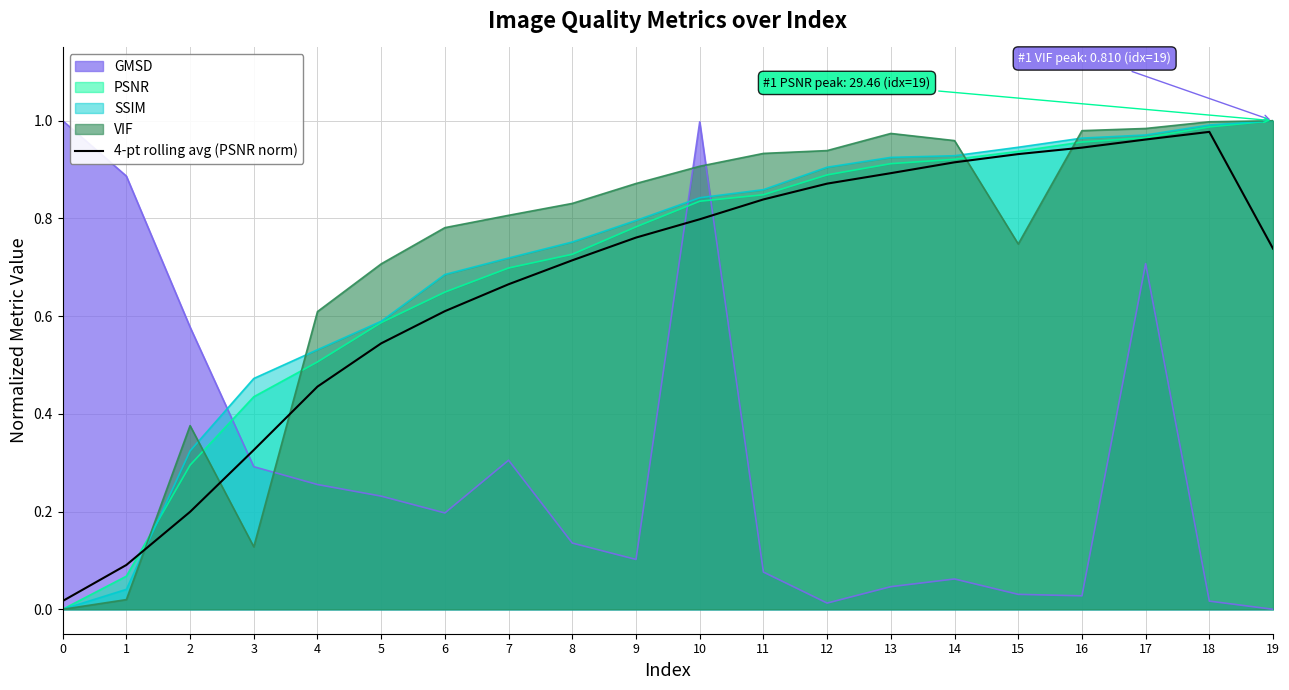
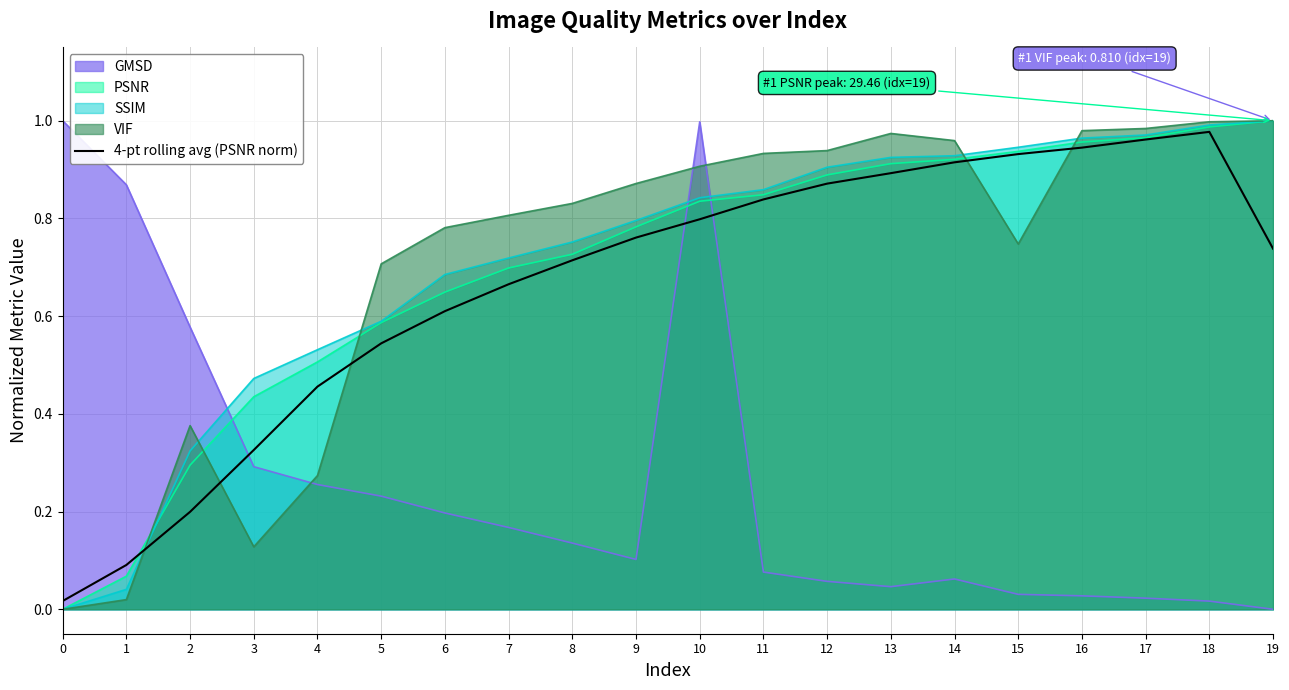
  {
    "GMSD": {
      "0": 1.00,
-     "1": 0.89,
+     "1": 0.87,
      "2": 0.58,
      "3": 0.29,
      "4": 0.26,
      "5": 0.23,
      "6": 0.20,
-     "7": 0.31,
+     "7": 0.17,
      "8": 0.14,
      "9": 0.10,
      "10": 1.00,
      "11": 0.08,
-     "12": 0.01,
+     "12": 0.06,
      "13": 0.05,
      "14": 0.06,
      "15": 0.03,
      "16": 0.03,
-     "17": 0.71,
+     "17": 0.02,
      "18": 0.02,
      "19": 0.00
    },
    "VIF": {
      "1": 0.02,
      "2": 0.38,
      "3": 0.13,
-     "4": 0.61,
+     "4": 0.27,
      "5": 0.71,
      "6": 0.78,
      "7": 0.81,
      "8": 0.83,
      "9": 0.87,
      "10": 0.91,
      "11": 0.93,
      "12": 0.94,
      "13": 0.97,
      "14": 0.96,
      "15": 0.75,
      "16": 0.98,
      "17": 0.98
    },
    "4-pt rolling avg (PSNR norm)": {
      "0": 0.02,
      "1": 0.09,
      "2": 0.20,
      "3": 0.33,
      "4": 0.46,
      "5": 0.54,
      "6": 0.61,
      "7": 0.67,
      "8": 0.71,
      "9": 0.76,
      "10": 0.80,
      "11": 0.84,
      "12": 0.87,
      "13": 0.89,
      "14": 0.91,
      "15": 0.93,
      "16": 0.94,
      "18": 0.98,
      "19": 0.74
    }
  }
